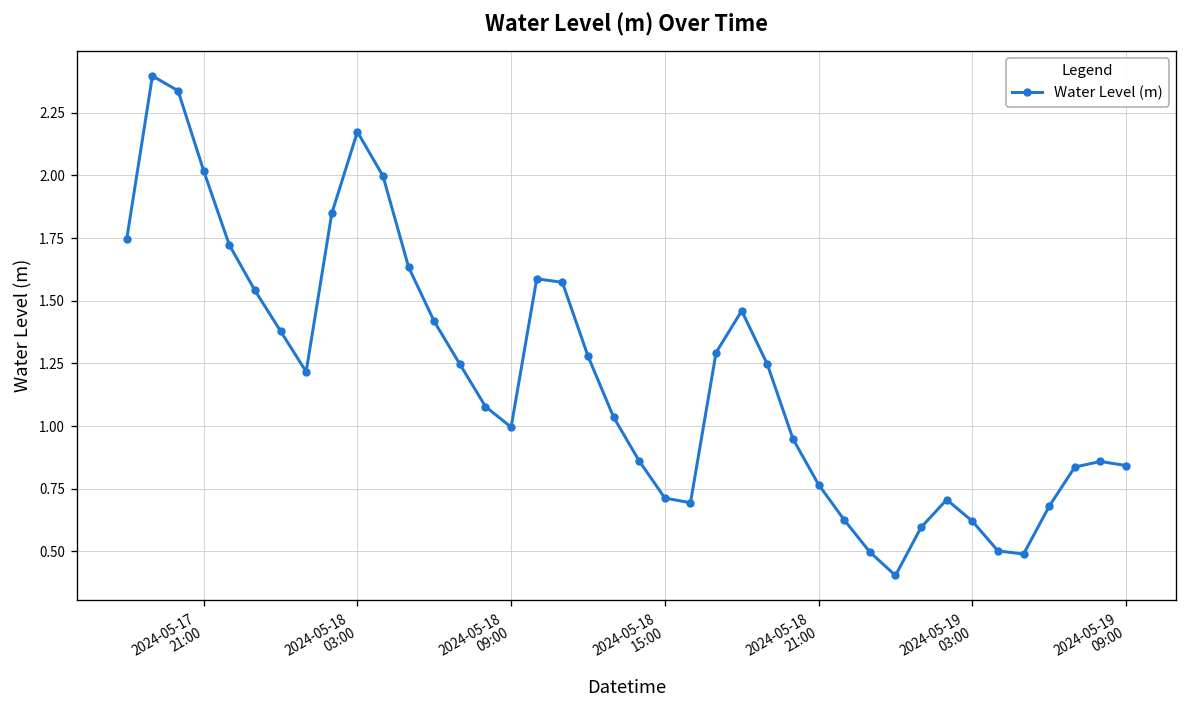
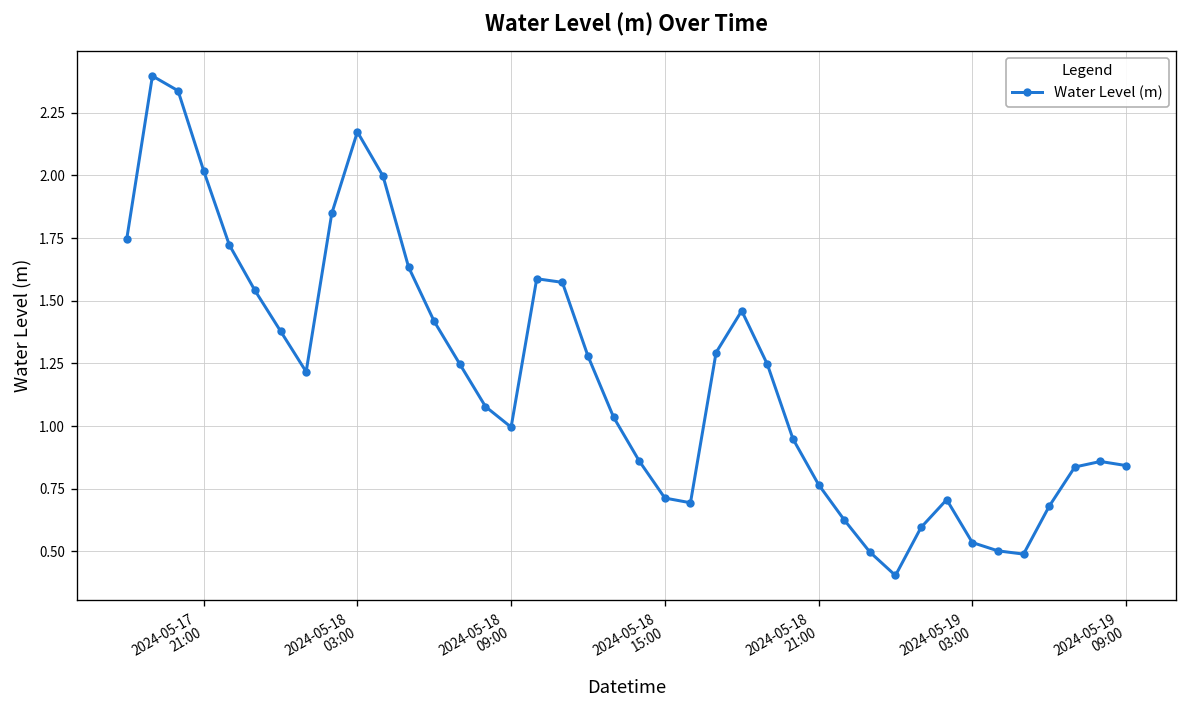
  {
    "2024-05-17 21:00": 2.02,
    "2024-05-18 03:00": 2.17,
    "2024-05-18 09:00": 1.00,
    "2024-05-18 15:00": 0.71,
    "2024-05-18 21:00": 0.77,
-   "2024-05-19 03:00": 0.62,
+   "2024-05-19 03:00": 0.54,
    "2024-05-19 09:00": 0.84
  }
